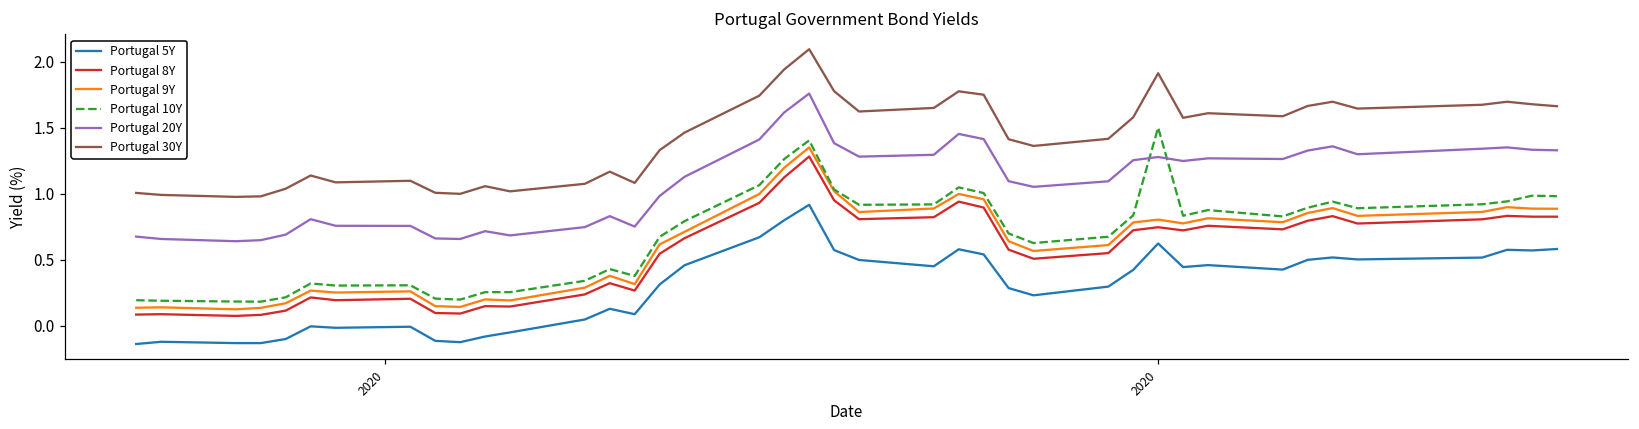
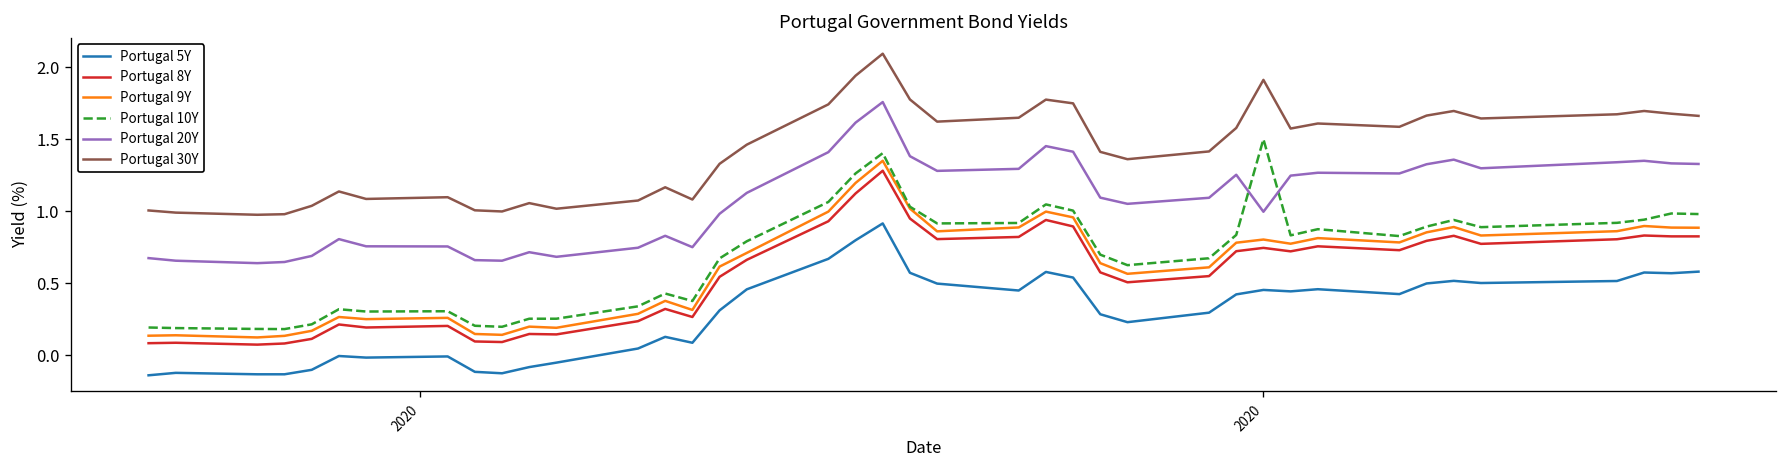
  {
    "Portugal 5Y": {
-     "2020": 0.62
+     "2020": 0.45
    },
    "Portugal 8Y": {
      "2020": 0.75
    },
    "Portugal 9Y": {
      "2020": 0.80
    },
    "Portugal 10Y": {
      "2020": 1.50
    },
    "Portugal 20Y": {
-     "2020": 1.28
+     "2020": 1.00
    },
    "Portugal 30Y": {
      "2020": 1.91
    }
  }
